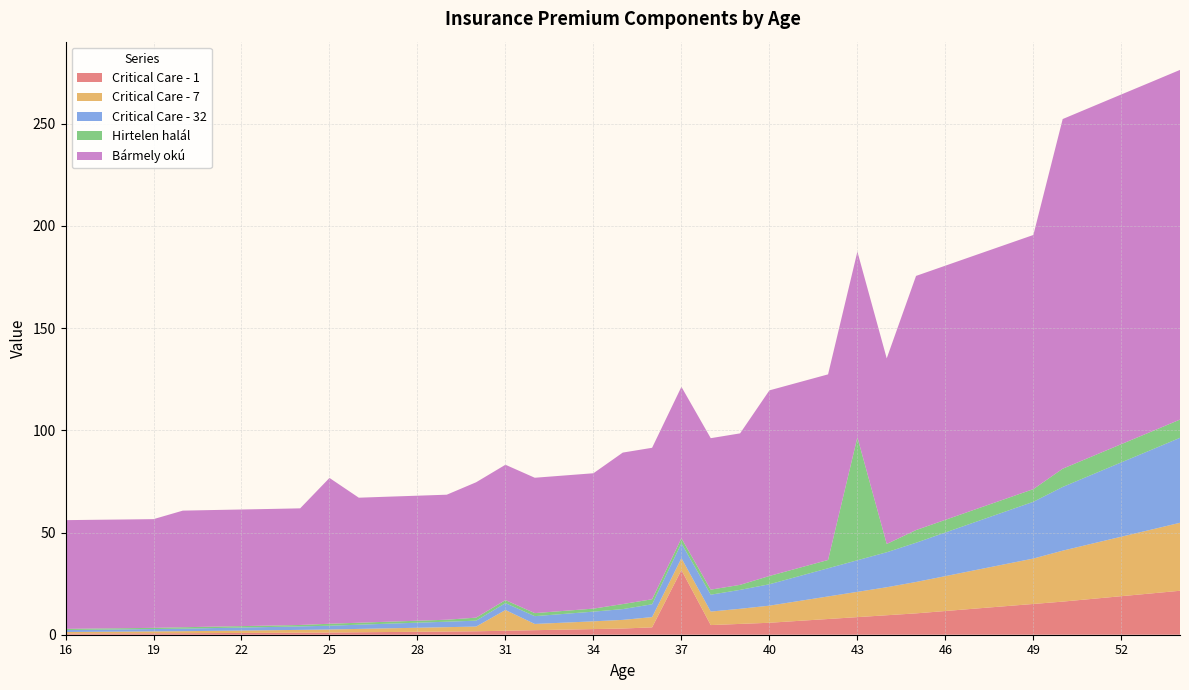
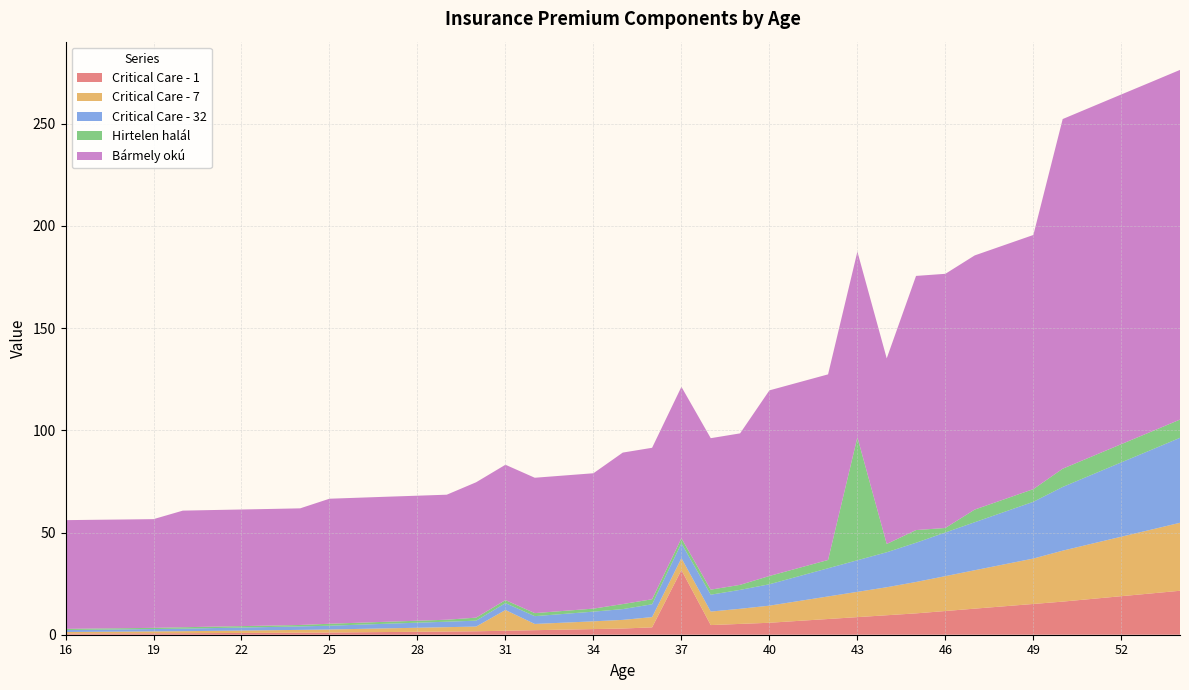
  {
    "Critical Care - 1": {
      "28": 1,
      "31": 2,
      "34": 3,
      "37": 32,
      "40": 6,
      "43": 9,
      "46": 12,
      "49": 15,
      "52": 19
    },
    "Critical Care - 7": {
      "25": 1,
      "28": 2,
      "31": 10,
      "34": 4,
      "37": 6,
      "40": 8,
      "43": 12,
      "46": 17,
      "49": 22,
      "52": 29
    },
    "Critical Care - 32": {
      "31": 3,
      "34": 5,
      "37": 7,
      "40": 10,
      "43": 15,
      "46": 21,
      "49": 28,
      "52": 36
    },
    "Hirtelen halál": {
      "31": 1,
      "34": 1,
      "37": 2,
      "40": 4,
      "43": 60,
-     "46": 6,
+     "46": 2,
      "49": 6,
      "52": 9
    },
    "Bármely okú": {
      "16": 53,
      "19": 53,
      "22": 57,
-     "25": 71,
+     "25": 61,
      "28": 61,
      "31": 66,
      "34": 66,
      "37": 74,
      "40": 91,
      "43": 91,
      "46": 124,
      "49": 124,
      "52": 171
    }
  }
